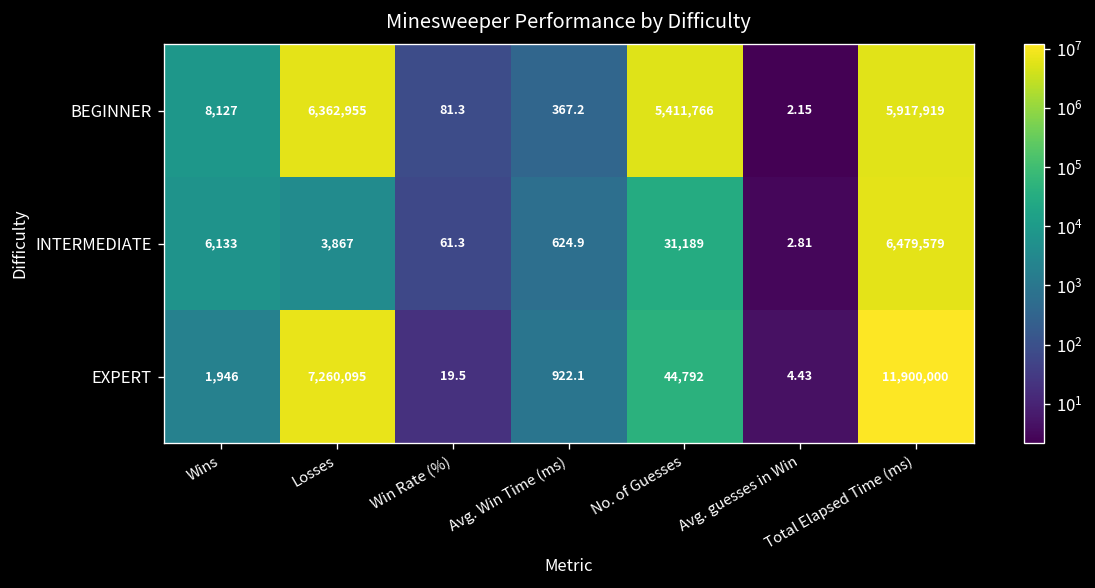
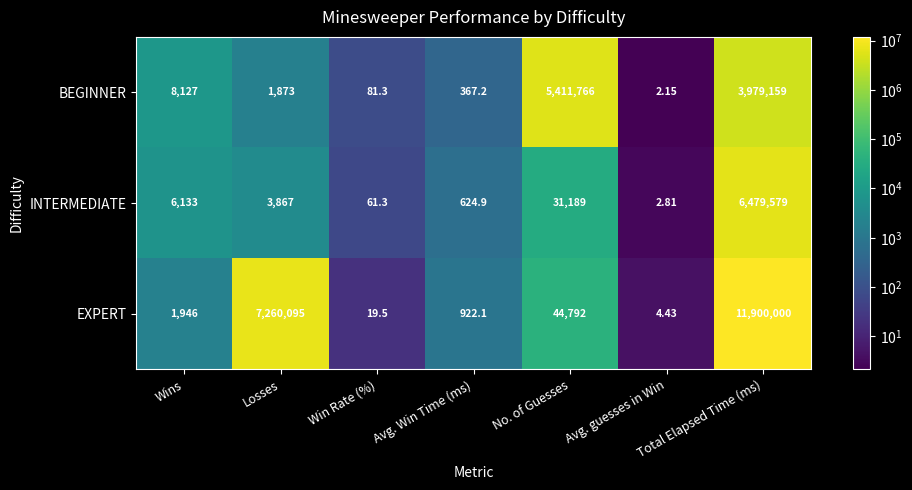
  {
    "BEGINNER": {
      "Wins": "8,127",
-     "Losses": "6,362,955",
+     "Losses": "1,873",
      "Win Rate (%)": "81.3",
      "Avg. Win Time (ms)": "367.2",
      "No. of Guesses": "5,411,766",
      "Avg. guesses in Win": "2.15",
-     "Total Elapsed Time (ms)": "5,917,919"
+     "Total Elapsed Time (ms)": "3,979,159"
    },
    "INTERMEDIATE": {
      "Wins": "6,133",
      "Losses": "3,867",
      "Win Rate (%)": "61.3",
      "Avg. Win Time (ms)": "624.9",
      "No. of Guesses": "31,189",
      "Avg. guesses in Win": "2.81",
      "Total Elapsed Time (ms)": "6,479,579"
    },
    "EXPERT": {
      "Wins": "1,946",
      "Losses": "7,260,095",
      "Win Rate (%)": "19.5",
      "Avg. Win Time (ms)": "922.1",
      "No. of Guesses": "44,792",
      "Avg. guesses in Win": "4.43",
      "Total Elapsed Time (ms)": "11,900,000"
    }
  }
